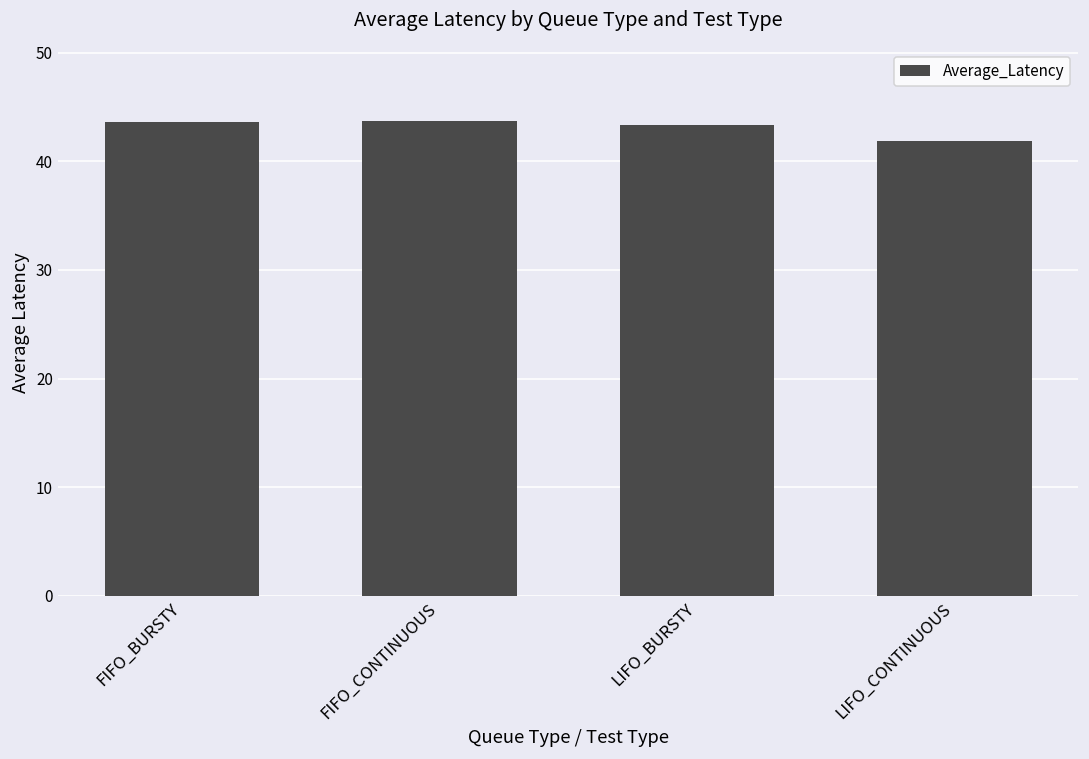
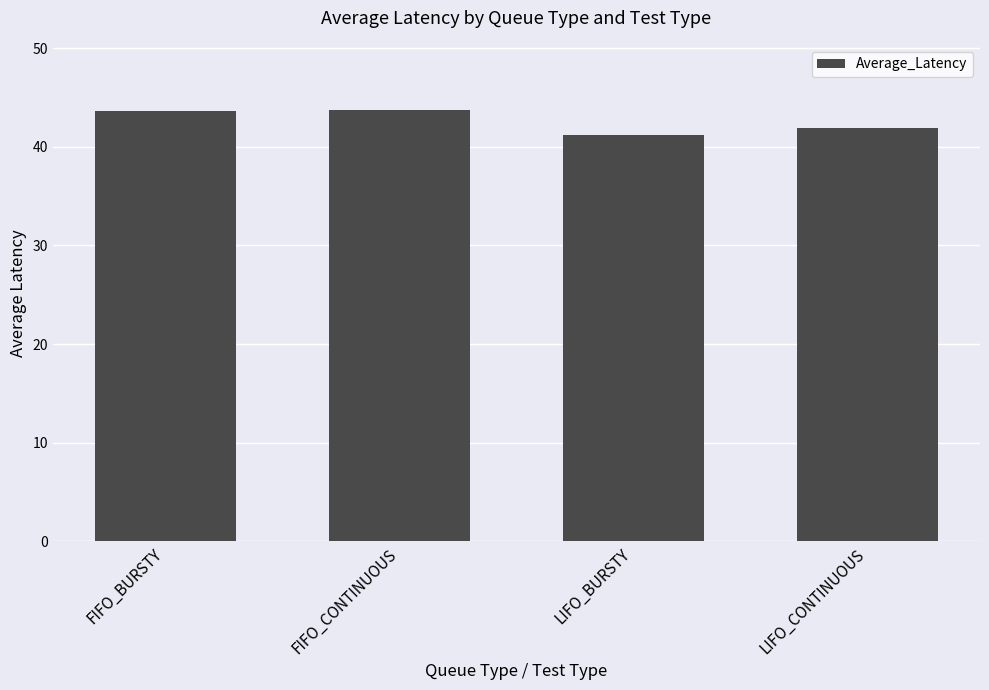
  {
    "FIFO_BURSTY": 44,
    "FIFO_CONTINUOUS": 44,
-   "LIFO_BURSTY": 43,
+   "LIFO_BURSTY": 41,
    "LIFO_CONTINUOUS": 42
  }
